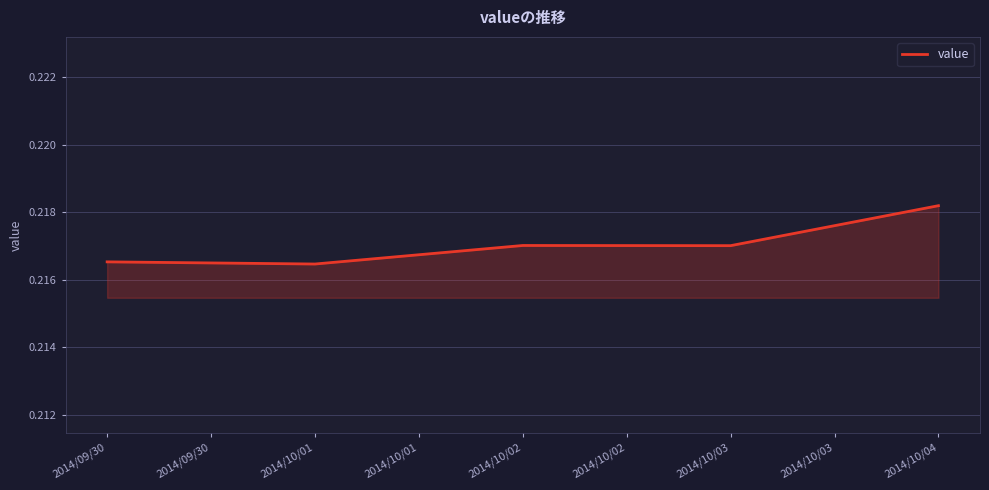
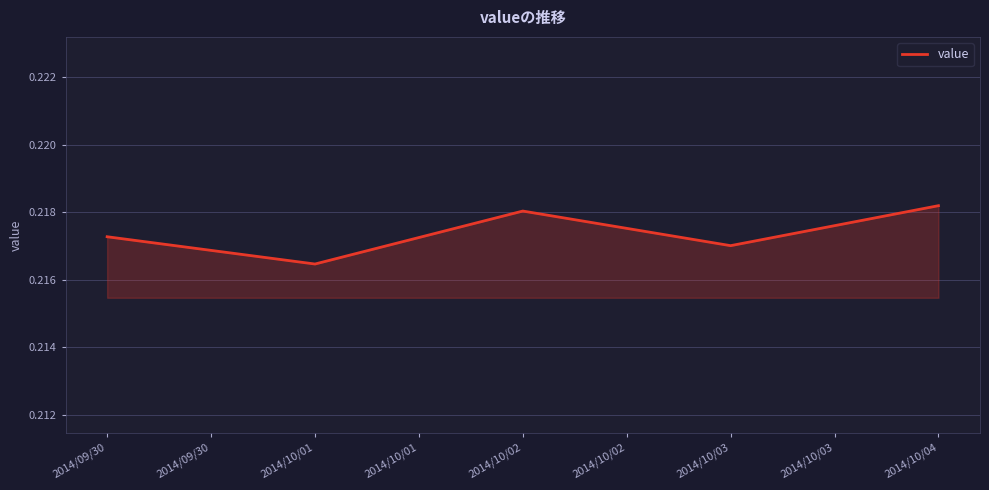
  {
-   "2014/09/30": 0.2165,
+   "2014/09/30": 0.2173,
    "2014/10/01": 0.2165,
-   "2014/10/02": 0.2170,
+   "2014/10/02": 0.2180,
    "2014/10/03": 0.2170,
    "2014/10/04": 0.2182
  }
